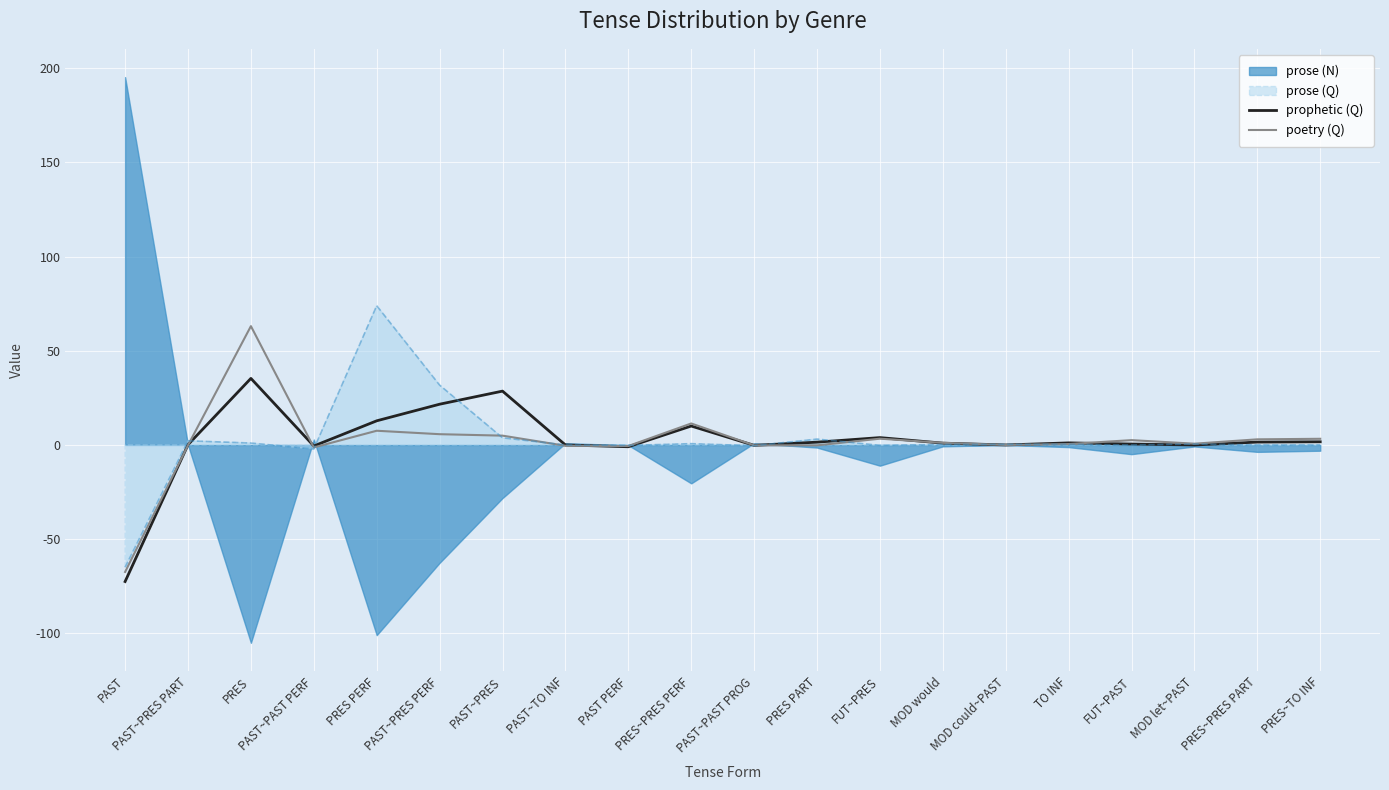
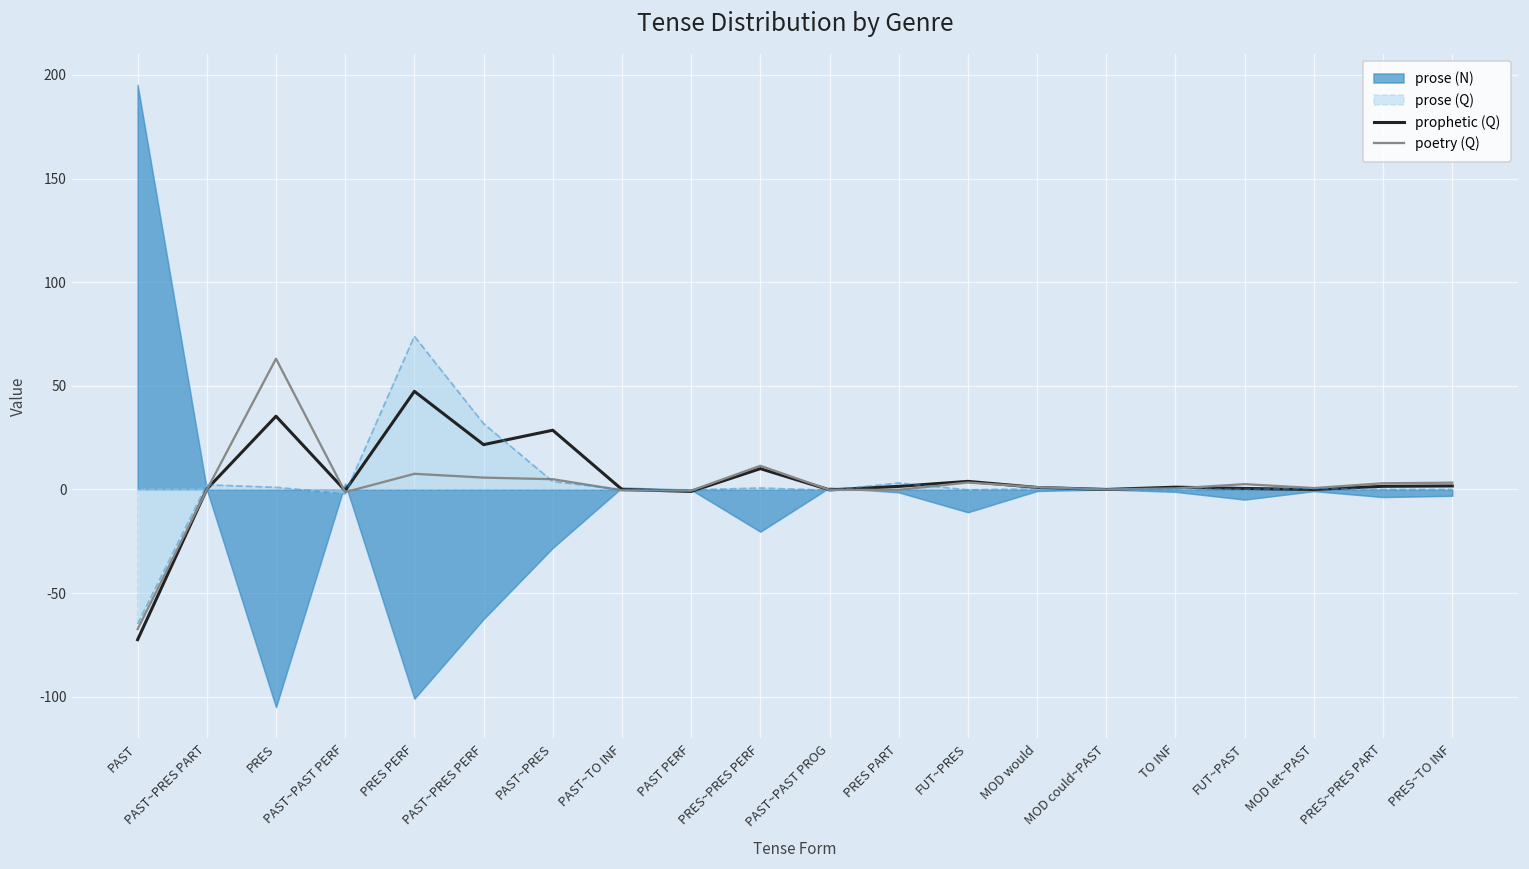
  {
    "prophetic (Q)": {
      "PAST": -72,
      "PRES": 35,
-     "PRES PERF": 13,
+     "PRES PERF": 47,
      "PAST~PRES PERF": 22,
      "PAST~PRES": 29,
      "PRES PART": 1,
      "PRES~PRES PART": 2,
      "PRES~TO INF": 2
    },
    "poetry (Q)": {
      "PAST": -67,
      "PRES": 63,
      "PRES PERF": 8,
      "PAST~PRES PERF": 6,
      "FUT~PAST": 3,
      "PRES~PRES PART": 3,
      "PRES~TO INF": 3
    }
  }
